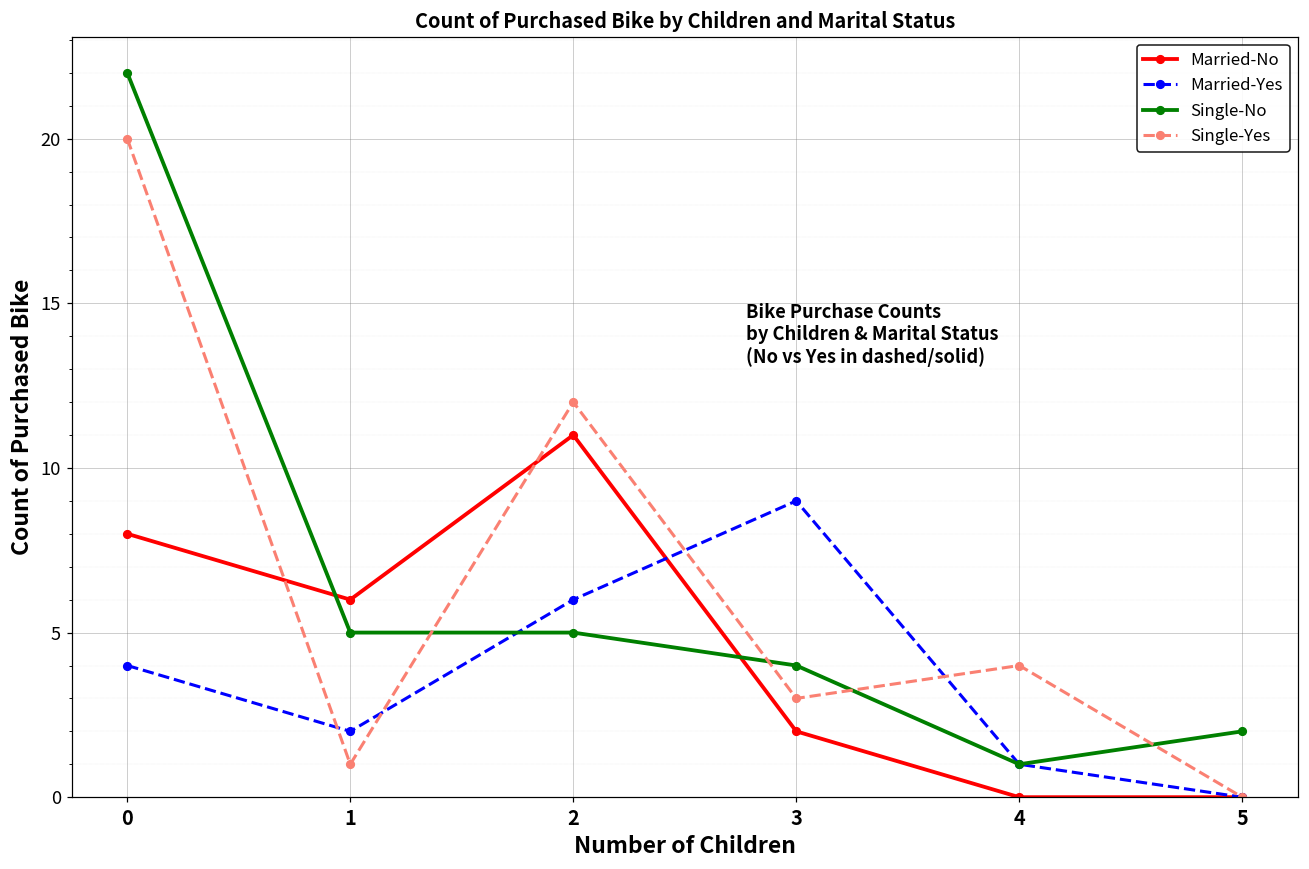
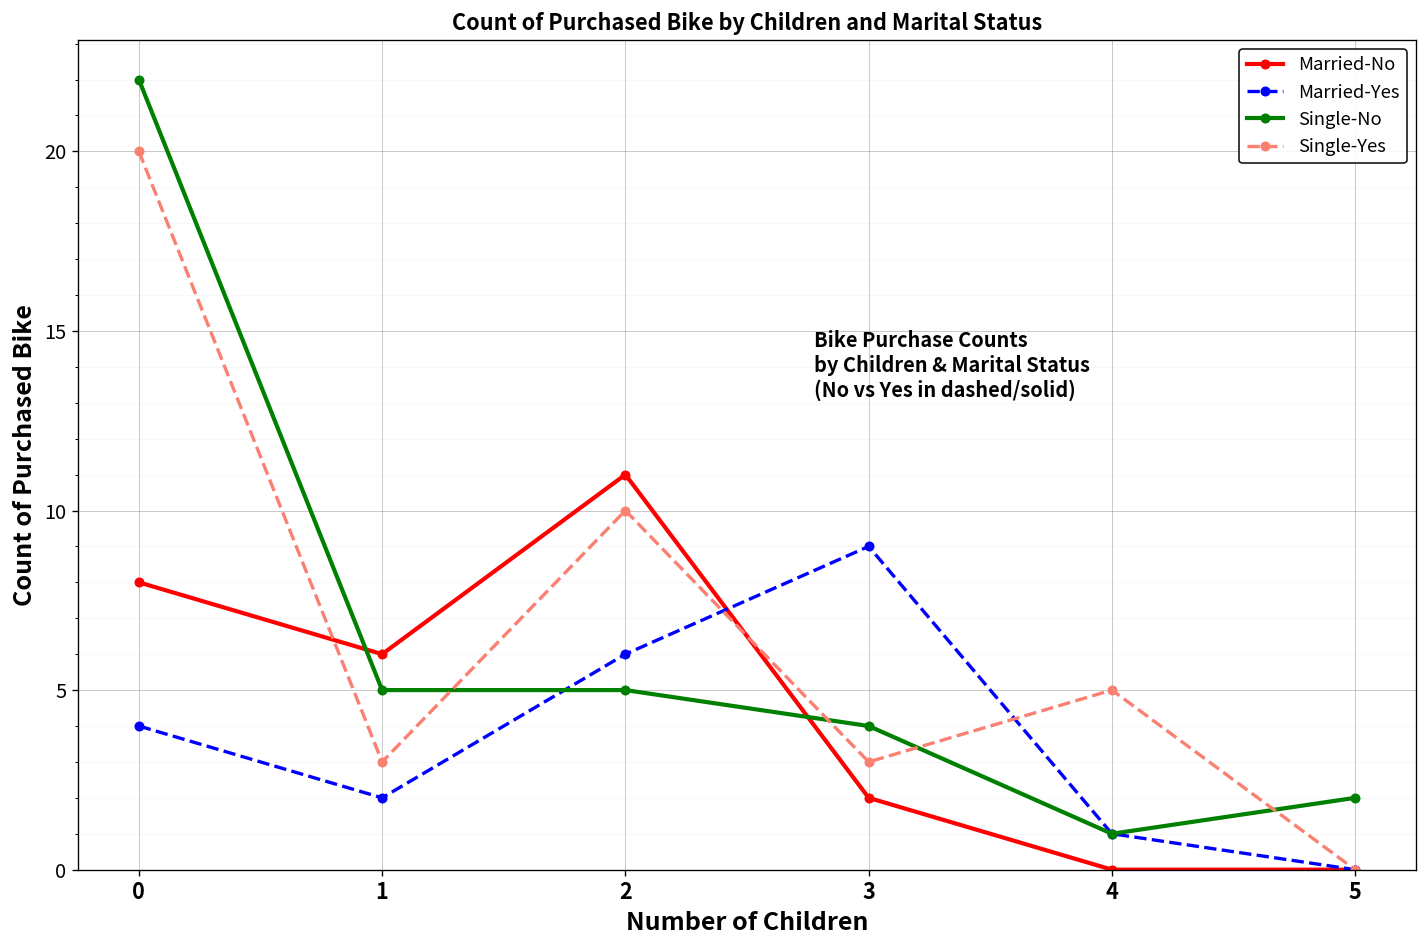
  {
    "Married-No": {
      "0": 8,
      "1": 6,
      "2": 11,
      "3": 2,
      "4": 0
    },
    "Married-Yes": {
      "0": 4,
      "1": 2,
      "2": 6,
      "3": 9
    },
    "Single-No": {
      "0": 22,
      "1": 5,
      "2": 5,
      "3": 4,
      "5": 2
    },
    "Single-Yes": {
      "0": 20,
-     "1": 1,
-     "2": 12,
+     "1": 3,
+     "2": 10,
      "3": 3,
-     "4": 4
+     "4": 5
    }
  }
